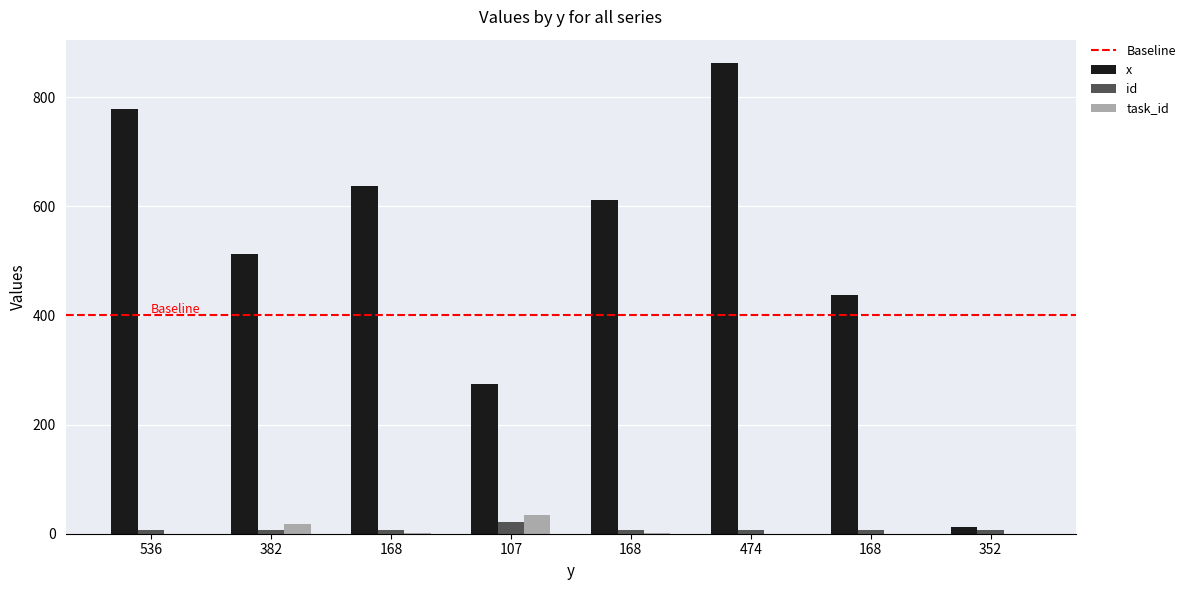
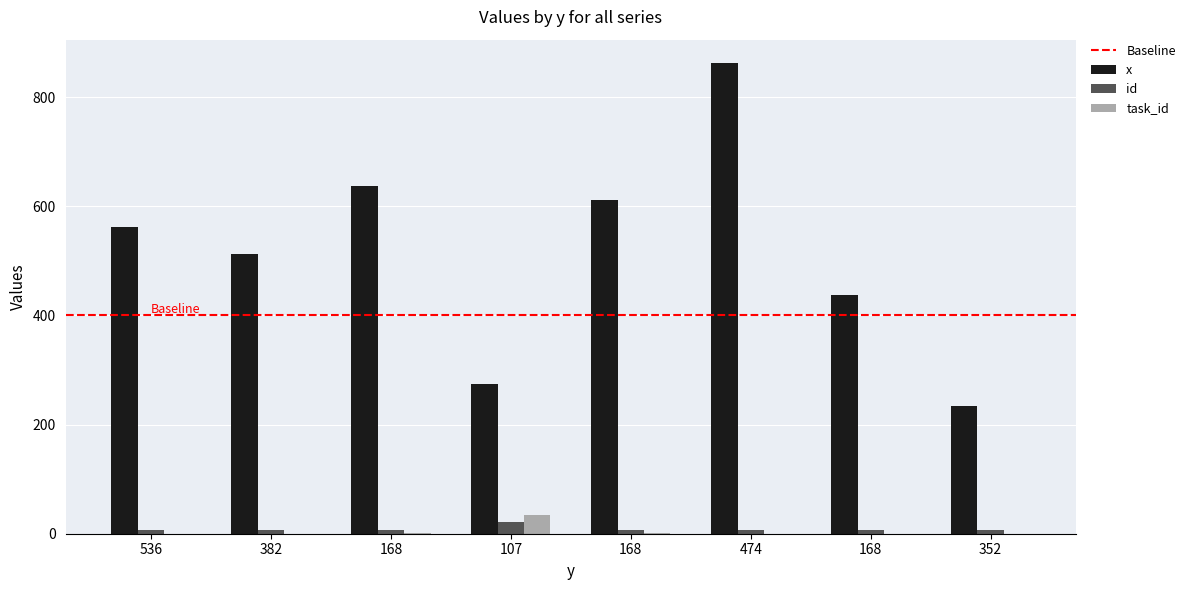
  {
    "x": {
-     "536": 780,
+     "536": 560,
      "382": 510,
      "107": 280,
      "474": 860,
-     "352": 10
+     "352": 230
    },
    "id": {
      "536": 10,
      "382": 10,
      "107": 20,
      "474": 10,
      "352": 10
    },
    "task_id": {
      "536": 0,
-     "382": 20,
+     "382": 0,
      "107": 30,
      "474": 0,
      "352": 0
    }
  }
